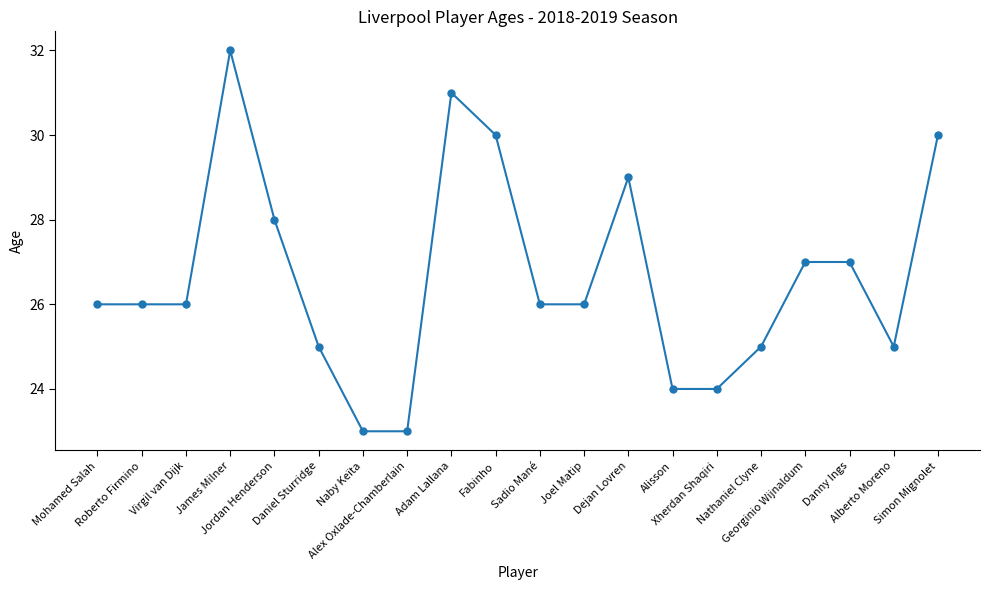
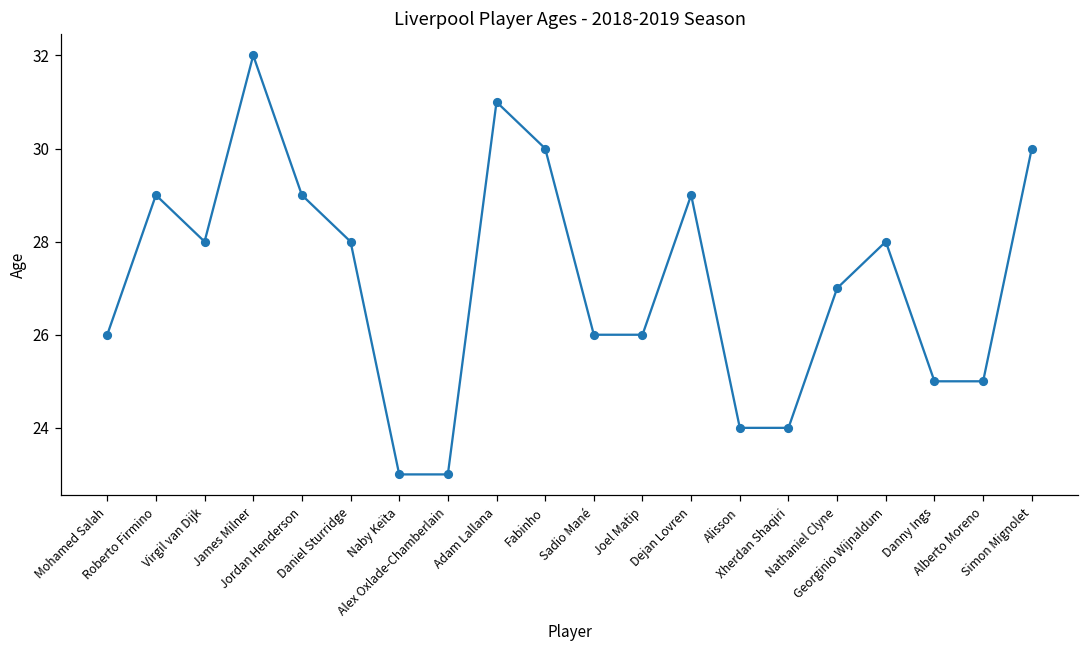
  {
    "Mohamed Salah": 26,
-   "Roberto Firmino": 26,
-   "Virgil van Dijk": 26,
+   "Roberto Firmino": 29,
+   "Virgil van Dijk": 28,
    "James Milner": 32,
-   "Jordan Henderson": 28,
-   "Daniel Sturridge": 25,
+   "Jordan Henderson": 29,
+   "Daniel Sturridge": 28,
    "Naby Keïta": 23,
    "Alex Oxlade-Chamberlain": 23,
    "Adam Lallana": 31,
    "Fabinho": 30,
    "Sadio Mané": 26,
    "Joel Matip": 26,
    "Dejan Lovren": 29,
    "Alisson": 24,
    "Xherdan Shaqiri": 24,
-   "Nathaniel Clyne": 25,
-   "Georginio Wijnaldum": 27,
-   "Danny Ings": 27,
+   "Nathaniel Clyne": 27,
+   "Georginio Wijnaldum": 28,
+   "Danny Ings": 25,
    "Alberto Moreno": 25,
    "Simon Mignolet": 30
  }
